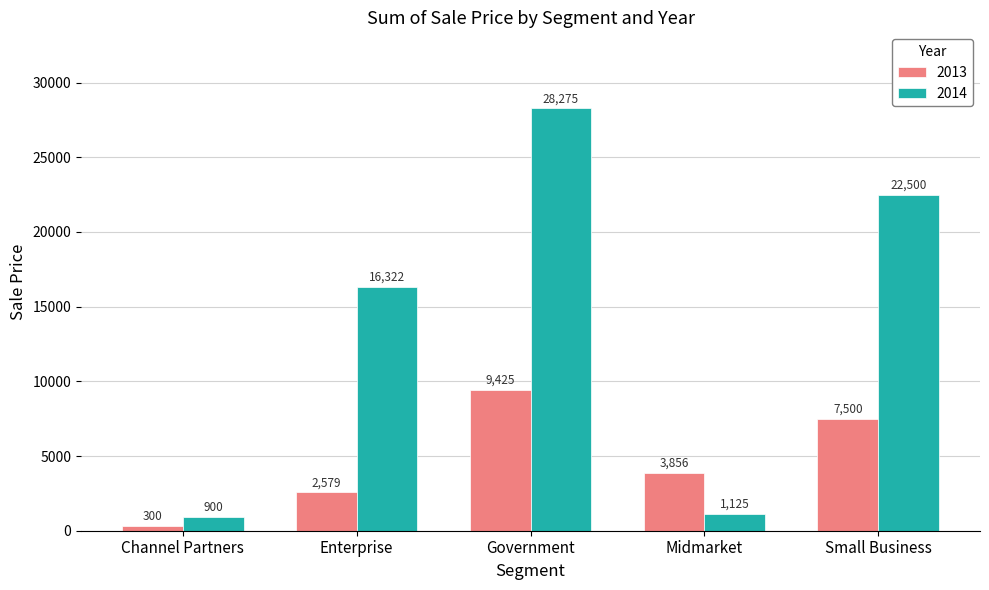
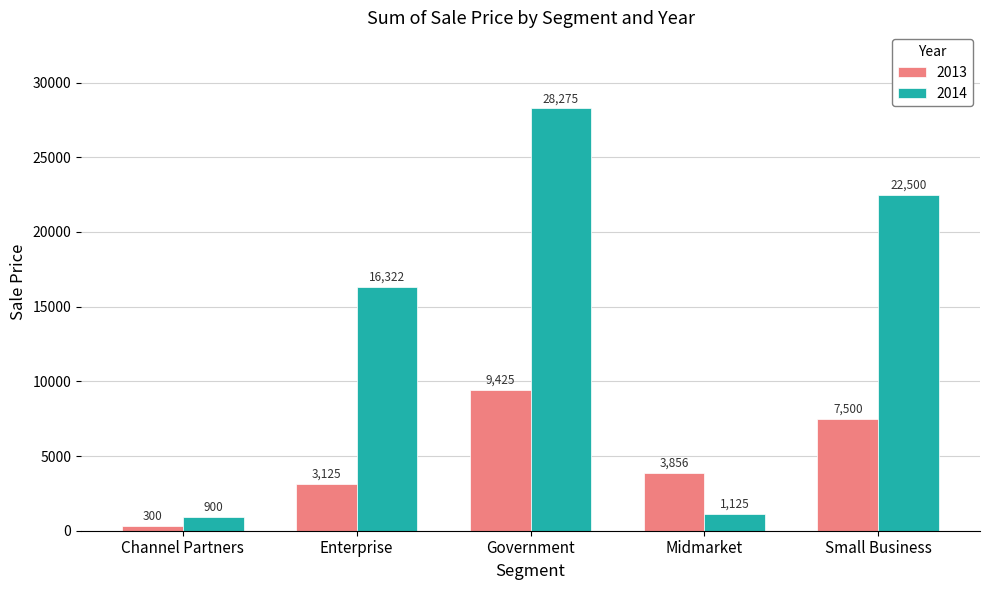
  {
    "2013": {
      "Channel Partners": "300",
-     "Enterprise": "2,579",
+     "Enterprise": "3,125",
      "Government": "9,425",
      "Midmarket": "3,856",
      "Small Business": "7,500"
    },
    "2014": {
      "Channel Partners": "900",
      "Enterprise": "16,322",
      "Government": "28,275",
      "Midmarket": "1,125",
      "Small Business": "22,500"
    }
  }
